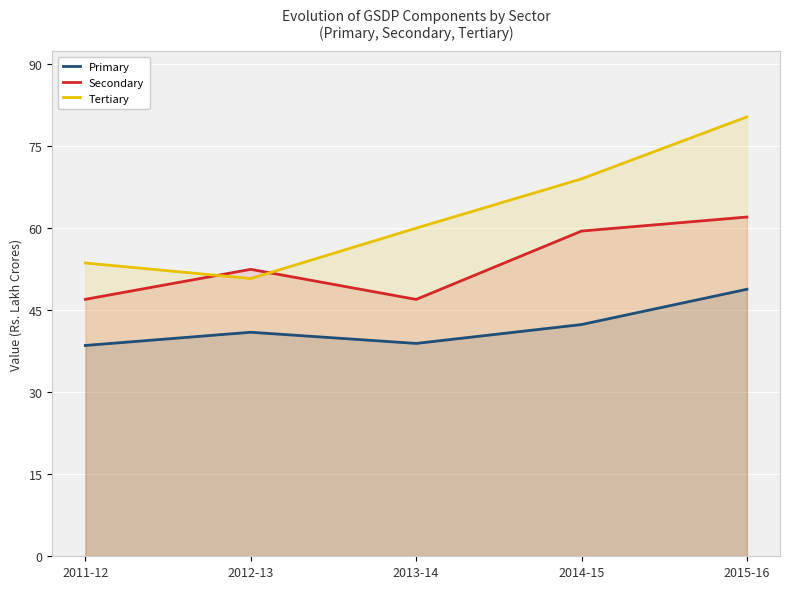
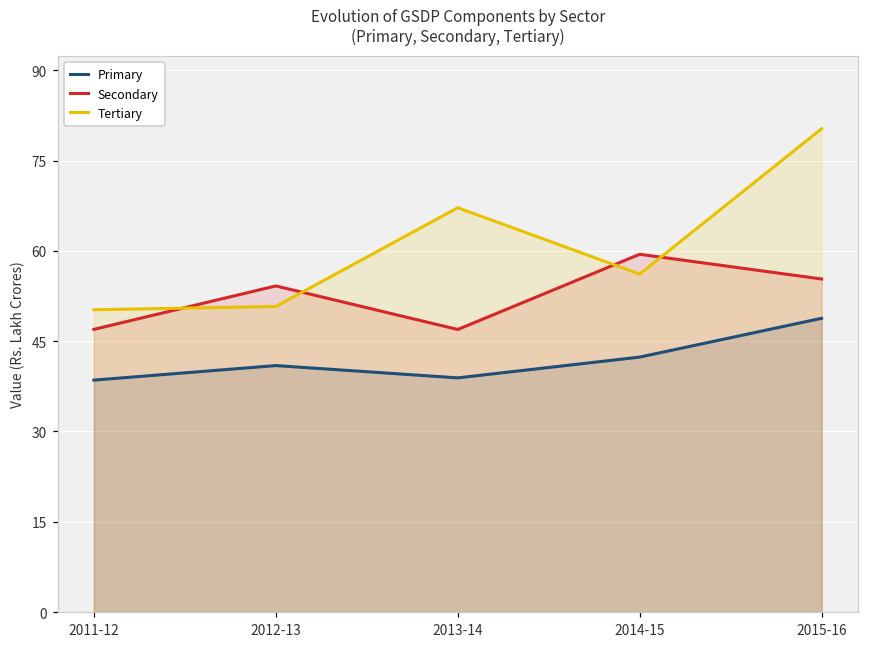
  {
    "Primary": {
      "2011-12": 39,
      "2012-13": 41,
      "2013-14": 39,
      "2014-15": 42,
      "2015-16": 49
    },
    "Secondary": {
      "2011-12": 47,
-     "2012-13": 52,
+     "2012-13": 54,
      "2013-14": 47,
      "2014-15": 59,
-     "2015-16": 62
+     "2015-16": 55
    },
    "Tertiary": {
-     "2011-12": 54,
+     "2011-12": 50,
      "2012-13": 51,
-     "2013-14": 60,
-     "2014-15": 69,
+     "2013-14": 67,
+     "2014-15": 56,
      "2015-16": 80
    }
  }
